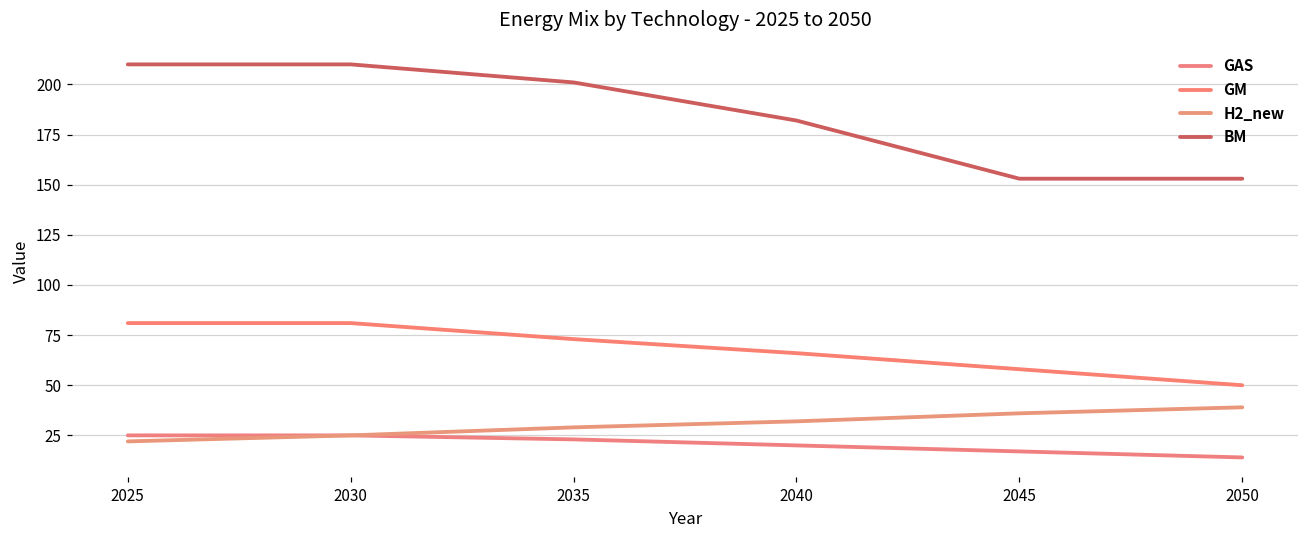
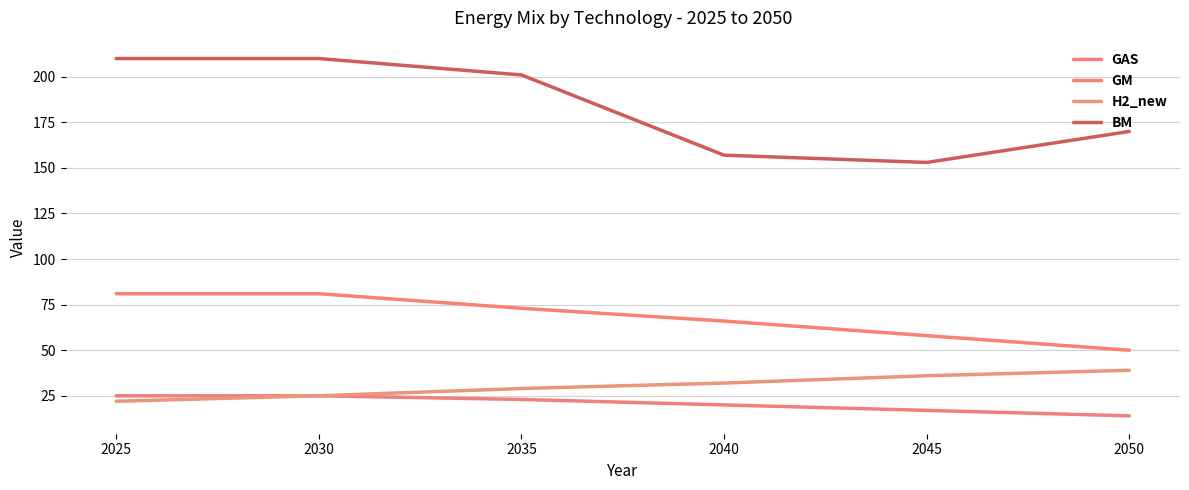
  {
    "BM": {
      "2025": 210,
      "2030": 210,
      "2035": 201,
-     "2040": 182,
+     "2040": 157,
      "2045": 153,
-     "2050": 153
+     "2050": 170
    }
  }
